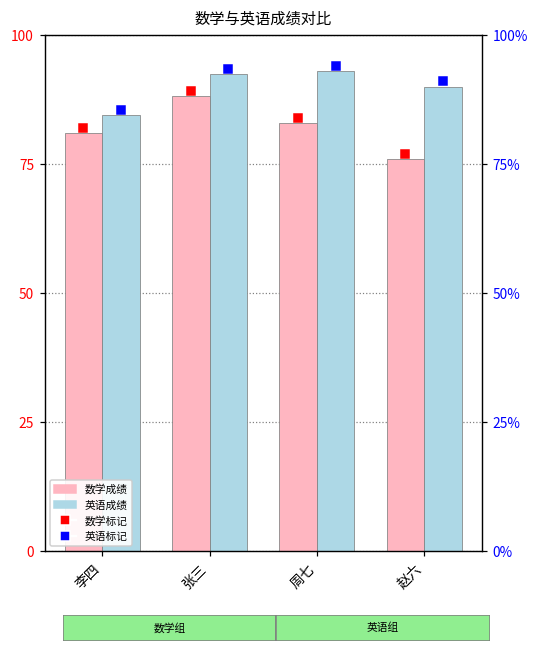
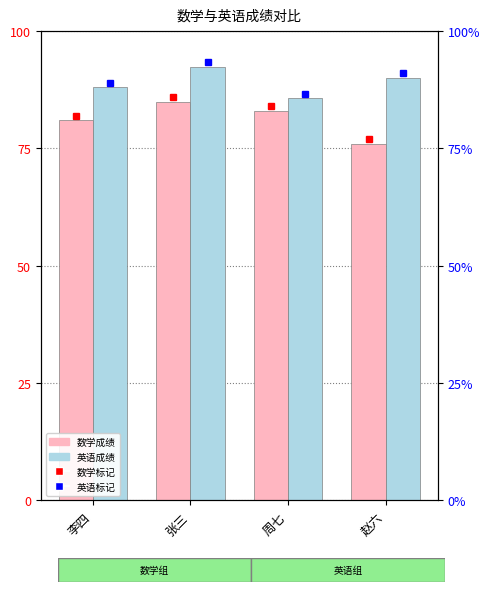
  {
    "数学成绩": {
      "李四": 81,
-     "张三": 88,
+     "张三": 85,
      "周七": 83,
      "赵六": 76
    },
    "英语成绩": {
-     "李四": 85,
+     "李四": 88,
      "张三": 92,
-     "周七": 93,
+     "周七": 86,
      "赵六": 90
    }
  }
